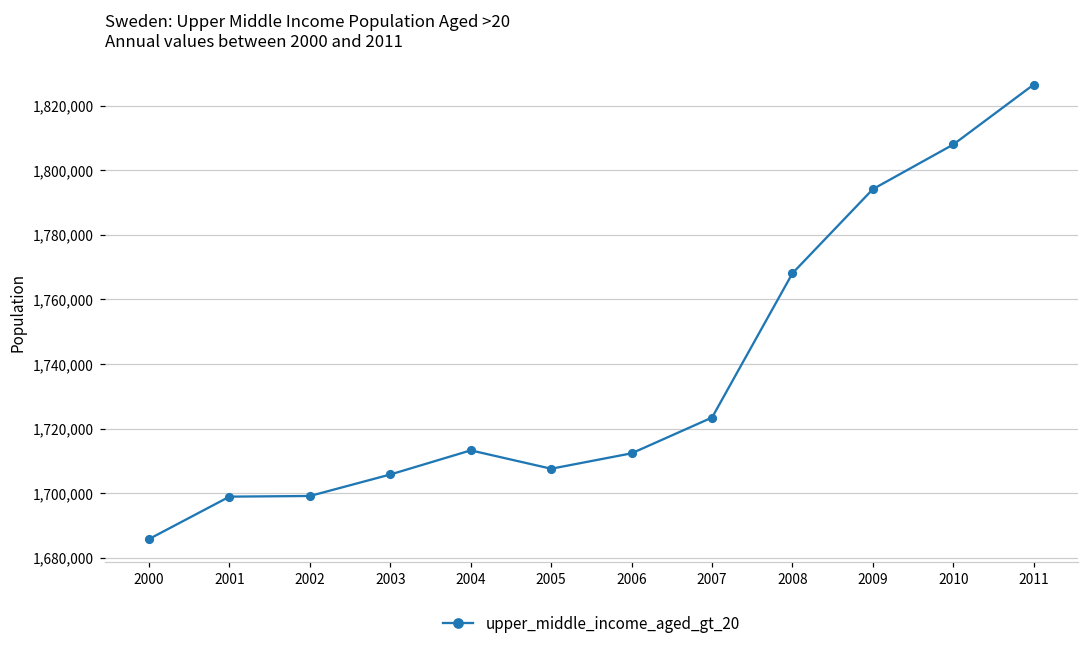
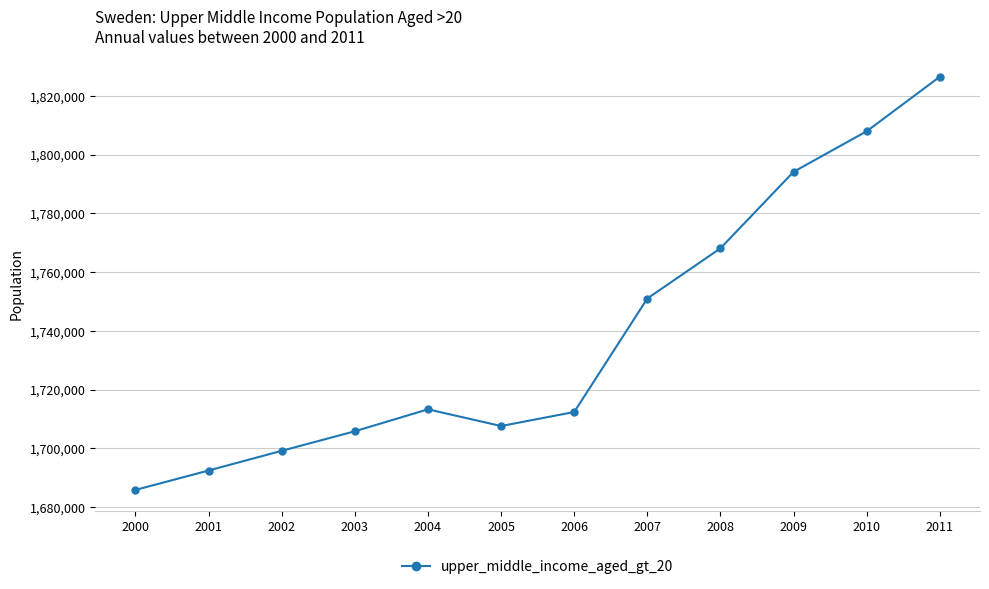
  {
    "2000": "1,686,000",
-   "2001": "1,699,000",
+   "2001": "1,692,000",
    "2002": "1,699,000",
    "2003": "1,706,000",
    "2004": "1,713,000",
    "2005": "1,708,000",
    "2006": "1,712,000",
-   "2007": "1,723,000",
+   "2007": "1,751,000",
    "2008": "1,768,000",
    "2009": "1,794,000",
    "2010": "1,808,000",
    "2011": "1,827,000"
  }
